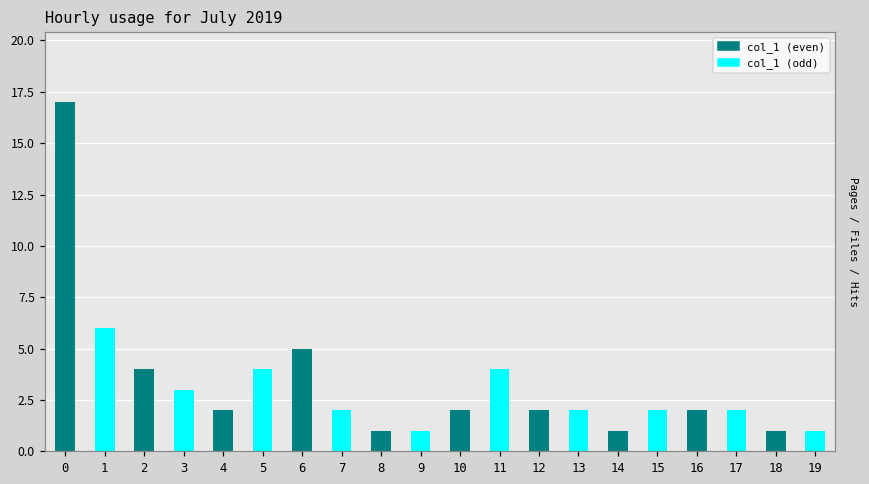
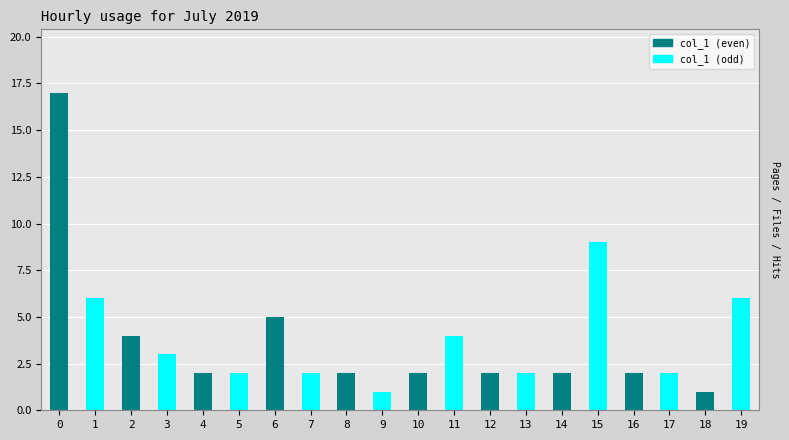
  {
    "0": 17,
    "1": 6,
    "2": 4,
    "3": 3,
    "4": 2,
-   "5": 4,
+   "5": 2,
    "6": 5,
    "7": 2,
-   "8": 1,
+   "8": 2,
    "9": 1,
    "10": 2,
    "11": 4,
    "12": 2,
    "13": 2,
-   "14": 1,
-   "15": 2,
+   "14": 2,
+   "15": 9,
    "16": 2,
    "17": 2,
    "18": 1,
-   "19": 1
+   "19": 6
  }
